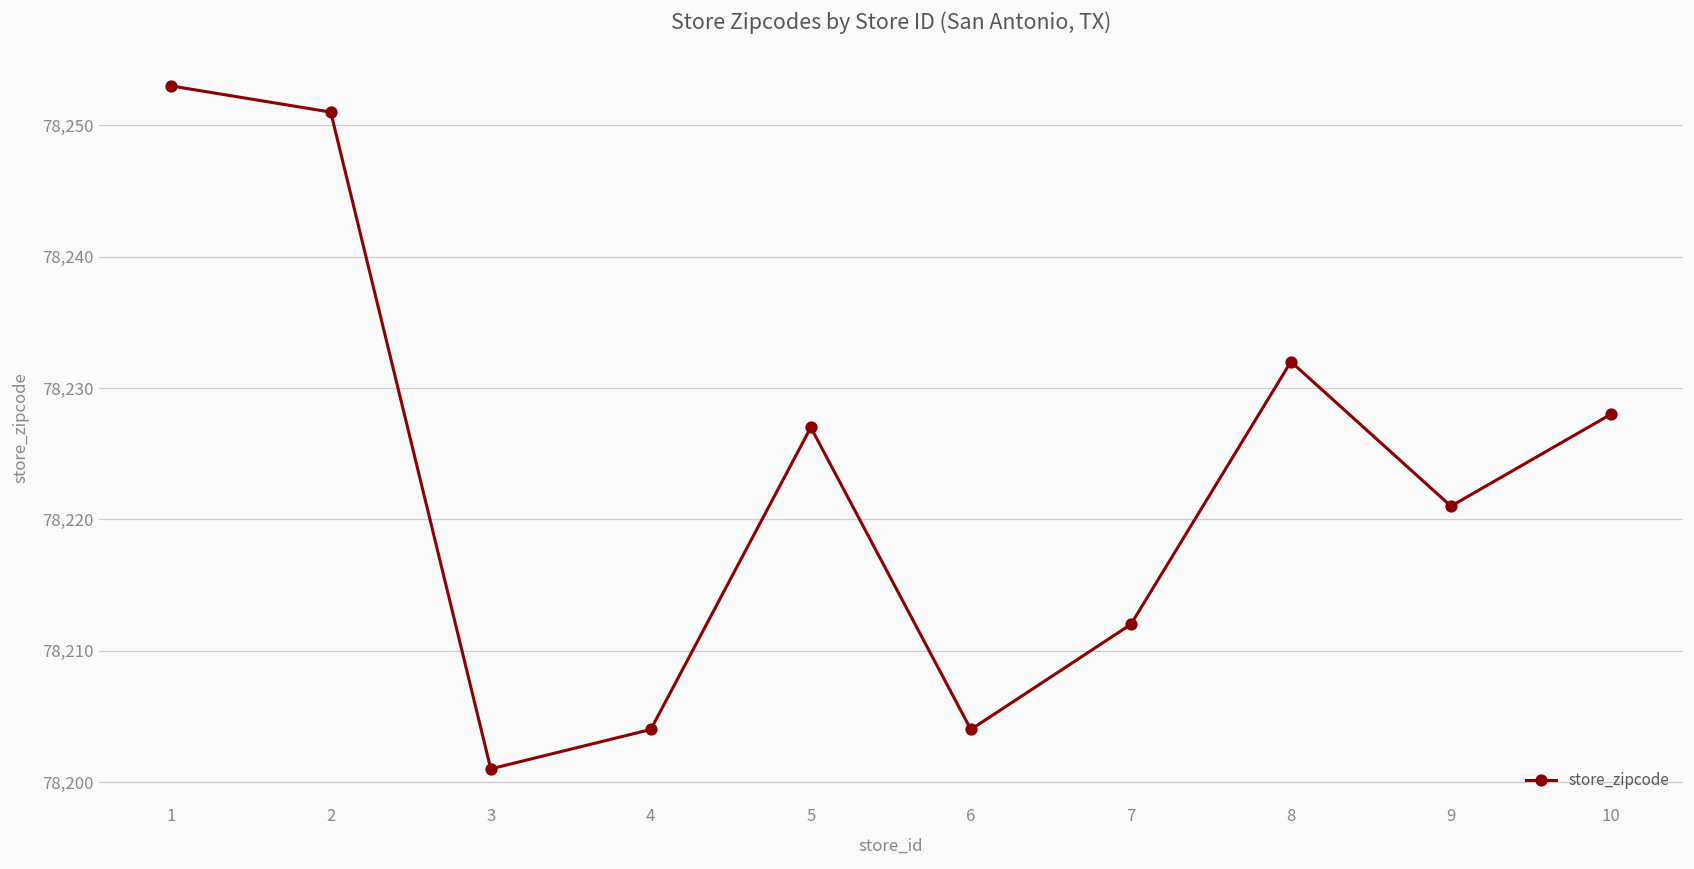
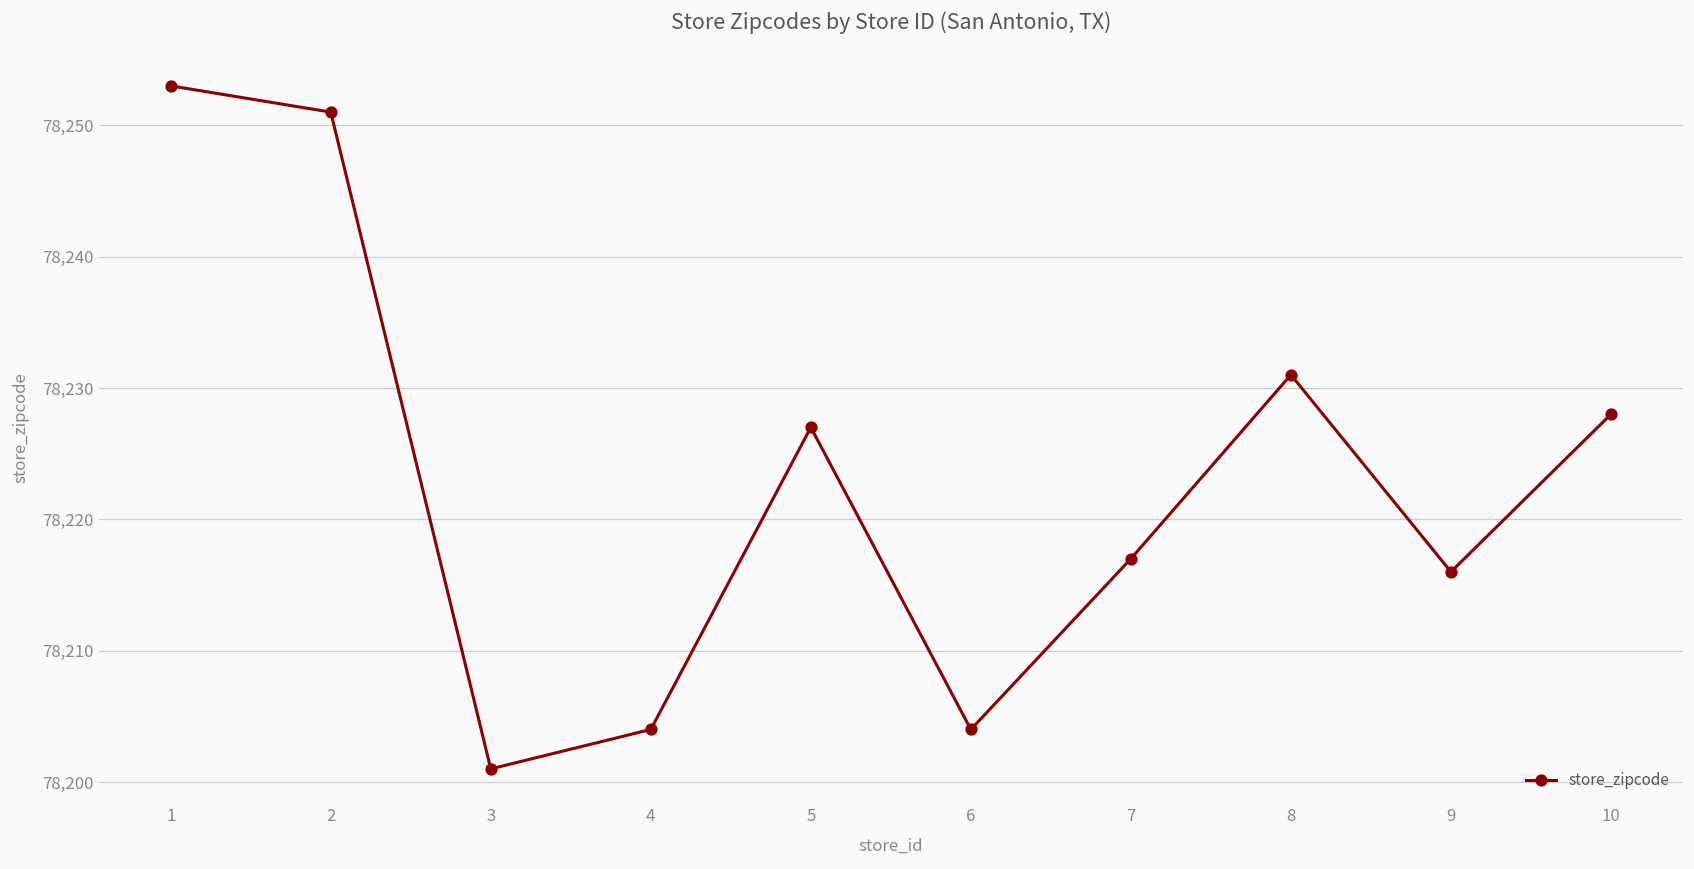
  {
    "1": "78,253",
    "2": "78,251",
    "3": "78,201",
    "4": "78,204",
    "5": "78,227",
    "6": "78,204",
-   "7": "78,212",
-   "8": "78,232",
-   "9": "78,221",
+   "7": "78,217",
+   "8": "78,231",
+   "9": "78,216",
    "10": "78,228"
  }
